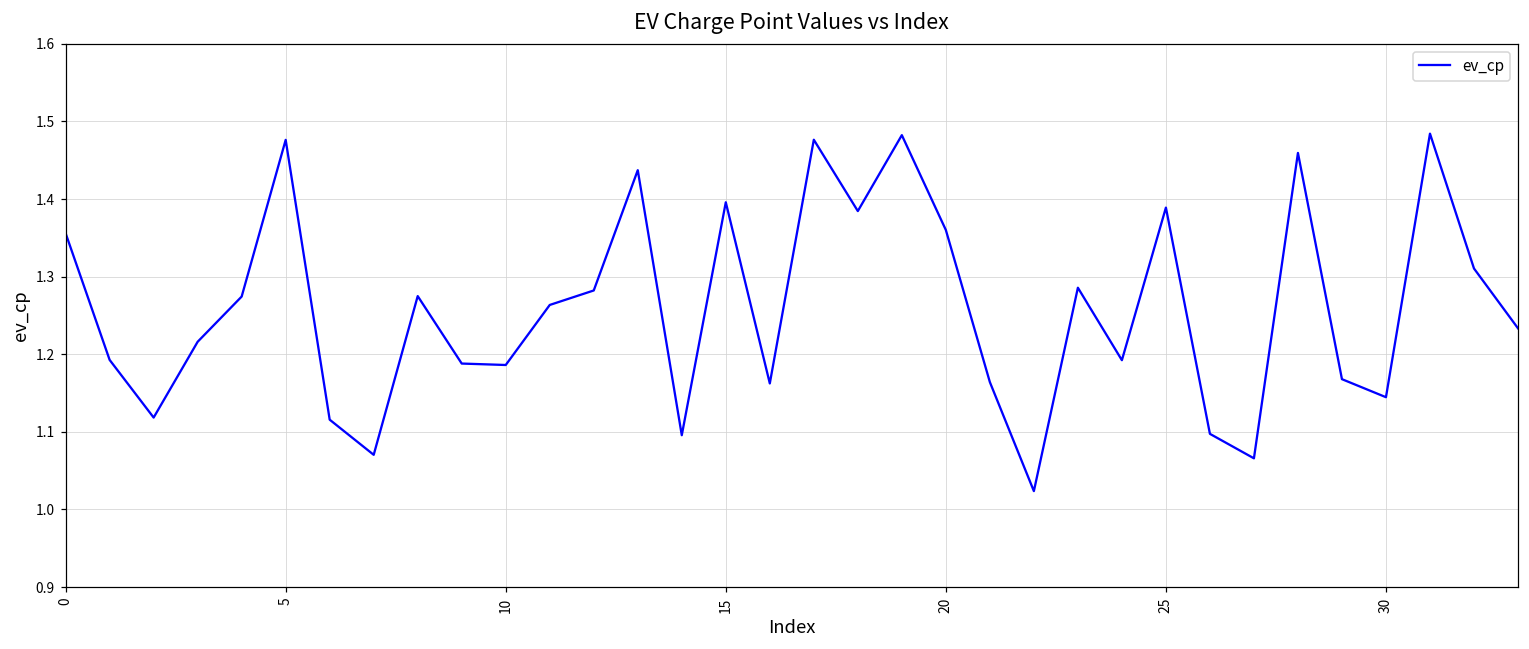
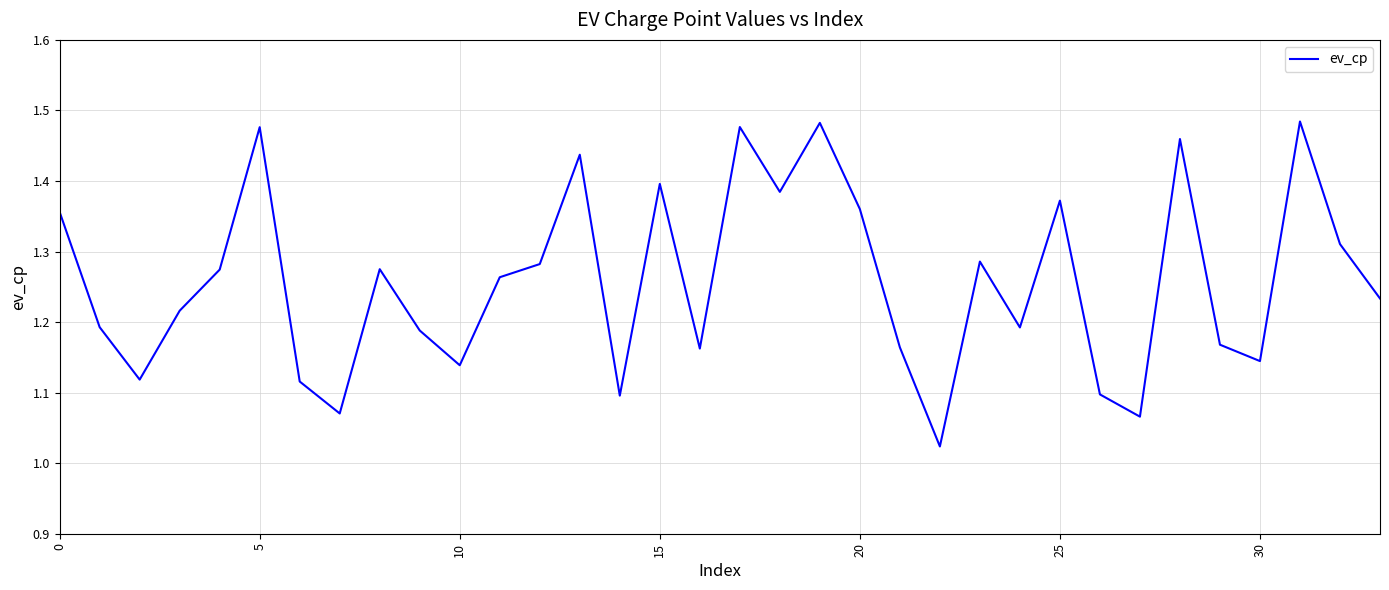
  {
    "0": 1.36,
    "5": 1.48,
-   "10": 1.19,
+   "10": 1.14,
    "15": 1.40,
    "20": 1.36,
-   "25": 1.39,
+   "25": 1.37,
    "30": 1.14
  }
